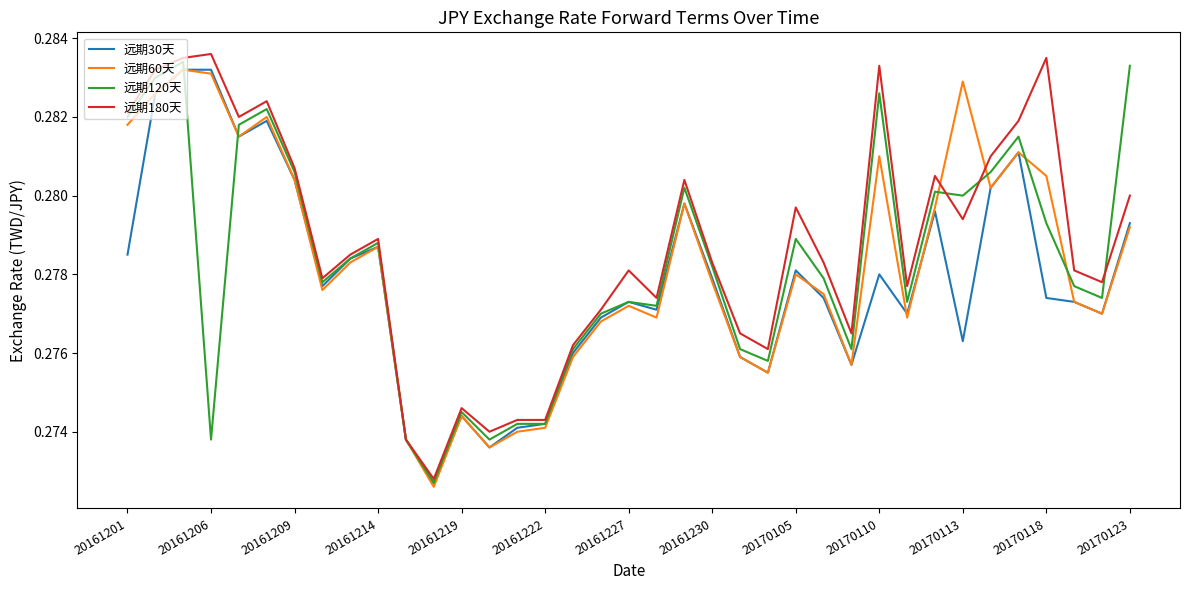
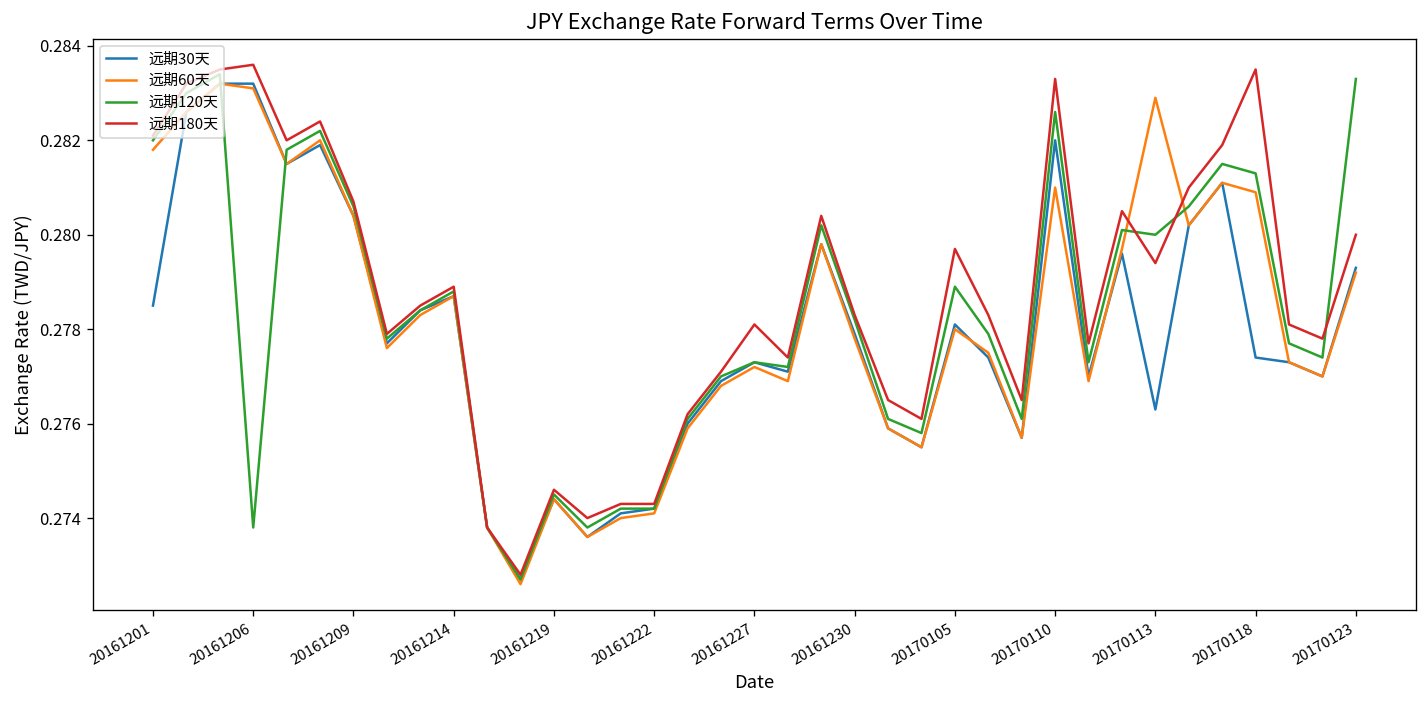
  {
    "远期30天": {
      "20161201": 0.2785,
      "20161206": 0.2832,
      "20161230": 0.2779,
      "20170105": 0.2781,
-     "20170110": 0.278,
+     "20170110": 0.282,
      "20170113": 0.2763,
      "20170118": 0.2774,
      "20170123": 0.2793
    },
    "远期60天": {
      "20161201": 0.2818,
      "20161206": 0.2831,
      "20161222": 0.2741,
      "20161227": 0.2772,
      "20161230": 0.2778,
      "20170105": 0.2780,
      "20170110": 0.2810,
      "20170113": 0.2829,
-     "20170118": 0.2805,
+     "20170118": 0.2809,
      "20170123": 0.2792
    },
    "远期120天": {
      "20161206": 0.2738,
      "20161209": 0.2806,
      "20161214": 0.2788,
      "20161219": 0.2745,
      "20161230": 0.2782,
      "20170105": 0.2789,
      "20170110": 0.2826,
      "20170113": 0.2800,
-     "20170118": 0.2793,
+     "20170118": 0.2813,
      "20170123": 0.2833
    },
    "远期180天": {
      "20161206": 0.2836,
      "20161209": 0.2807,
      "20161214": 0.2789,
      "20161219": 0.2746,
      "20161222": 0.2743,
      "20161227": 0.2781,
      "20161230": 0.2783,
      "20170105": 0.2797,
      "20170110": 0.2833,
      "20170113": 0.2794,
      "20170118": 0.2835,
      "20170123": 0.2800
    }
  }
